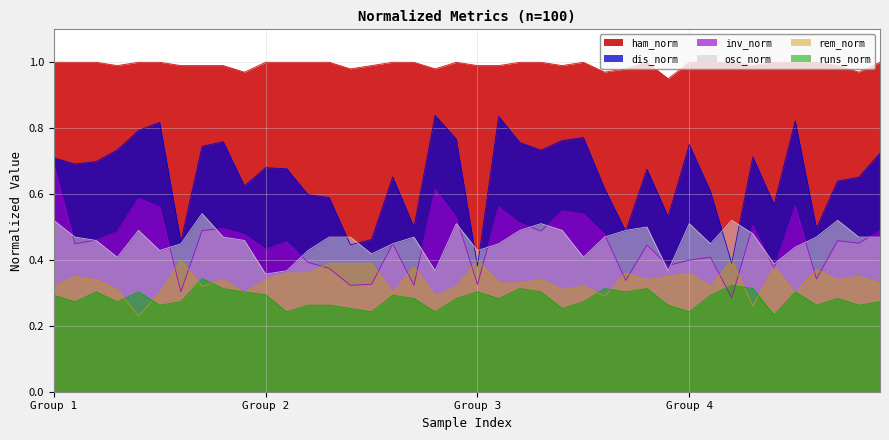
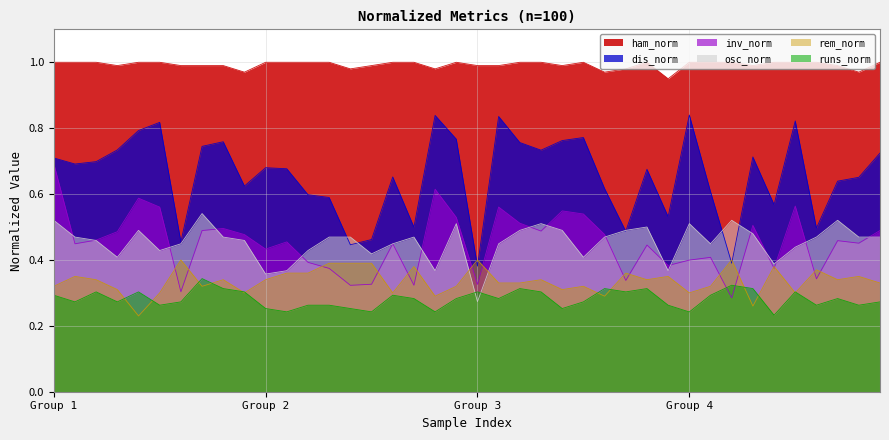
  {
    "ham_norm": {
      "Group 1": 1.00,
      "Group 2": 1.00,
      "Group 3": 0.99
    },
    "dis_norm": {
      "Group 1": 0.71,
      "Group 2": 0.68,
      "Group 3": 0.38,
-     "Group 4": 0.75
+     "Group 4": 0.84
    },
    "inv_norm": {
      "Group 1": 0.69,
      "Group 2": 0.43,
      "Group 3": 0.33,
      "Group 4": 0.40
    },
    "osc_norm": {
      "Group 1": 0.52,
      "Group 2": 0.36,
-     "Group 3": 0.43,
+     "Group 3": 0.27,
      "Group 4": 0.51
    },
    "rem_norm": {
      "Group 1": 0.32,
      "Group 2": 0.34,
      "Group 3": 0.40,
-     "Group 4": 0.36
+     "Group 4": 0.30
    },
    "runs_norm": {
      "Group 1": 0.29,
-     "Group 2": 0.29,
+     "Group 2": 0.25,
      "Group 3": 0.30,
      "Group 4": 0.24
    }
  }
